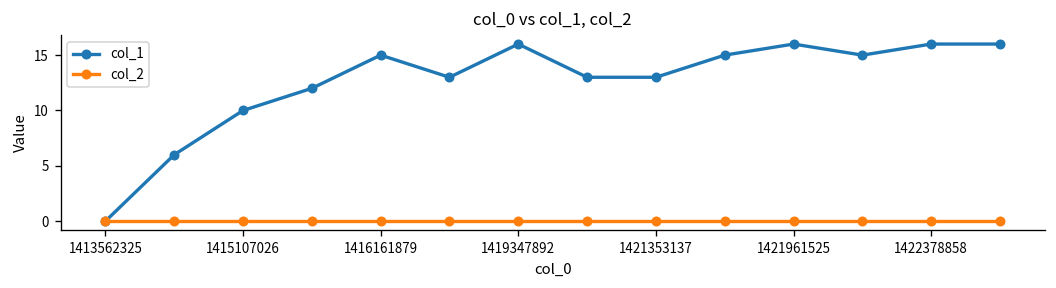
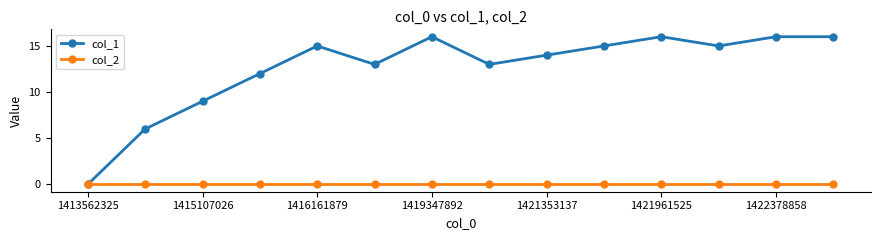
  {
    "col_1": {
-     "1415107026": 10,
+     "1415107026": 9,
      "1416161879": 15,
      "1419347892": 16,
-     "1421353137": 13,
+     "1421353137": 14,
      "1421961525": 16,
      "1422378858": 16
    },
    "col_2": {
      "1415107026": 0,
      "1416161879": 0,
      "1419347892": 0,
      "1421353137": 0,
      "1421961525": 0,
      "1422378858": 0
    }
  }
